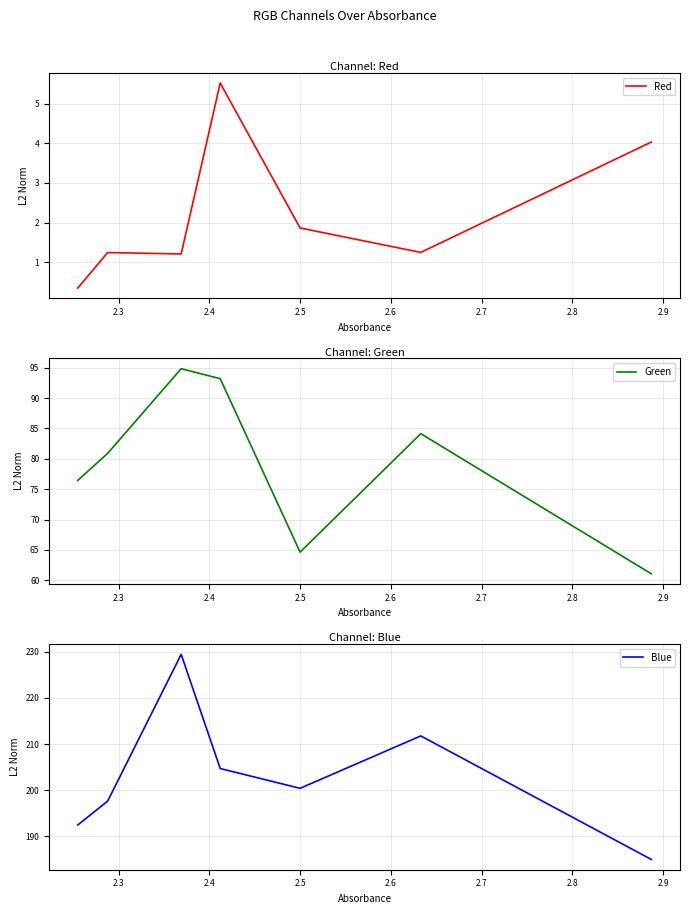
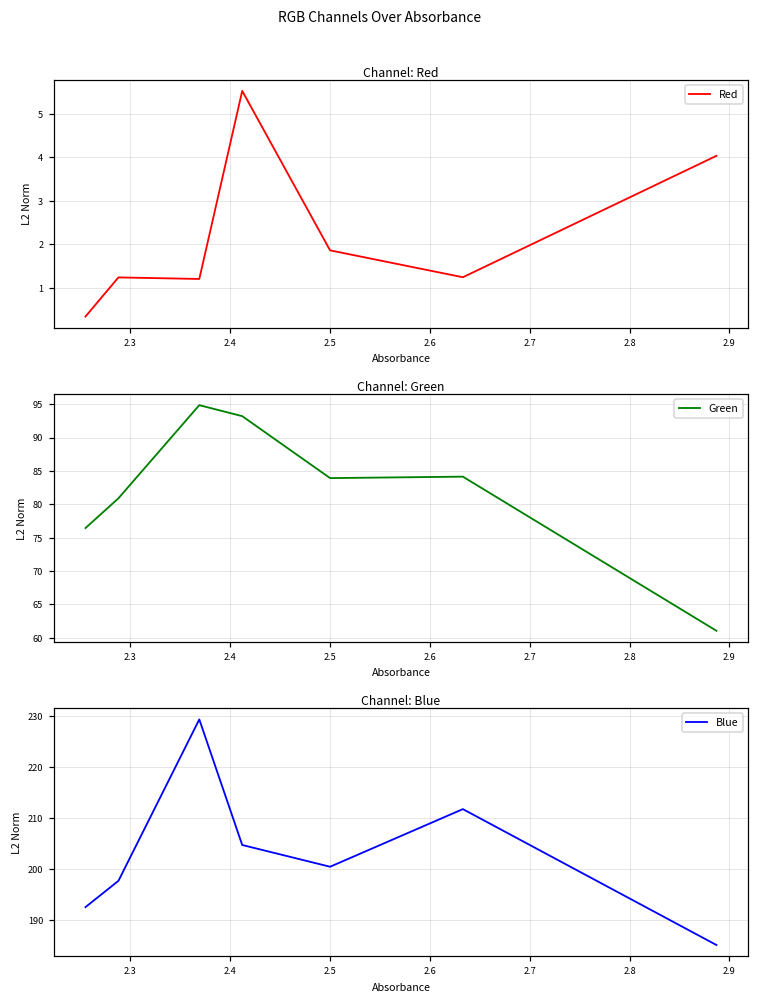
  {
    "Channel: Red": {
      "2.5": 1.9
    },
    "Channel: Green": {
-     "2.5": 65
+     "2.5": 84
    },
    "Channel: Blue": {
      "2.5": 200
    }
  }
